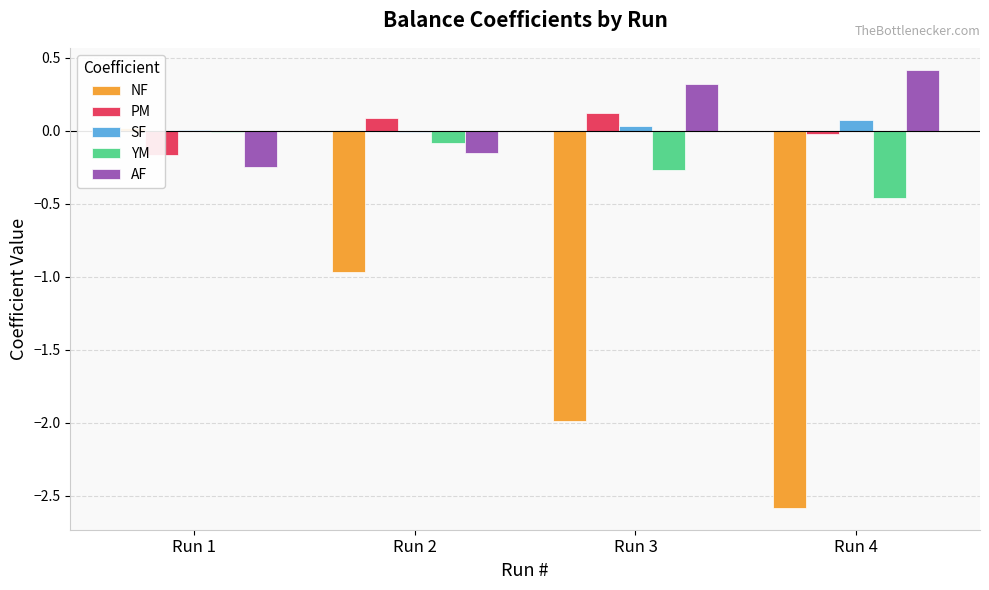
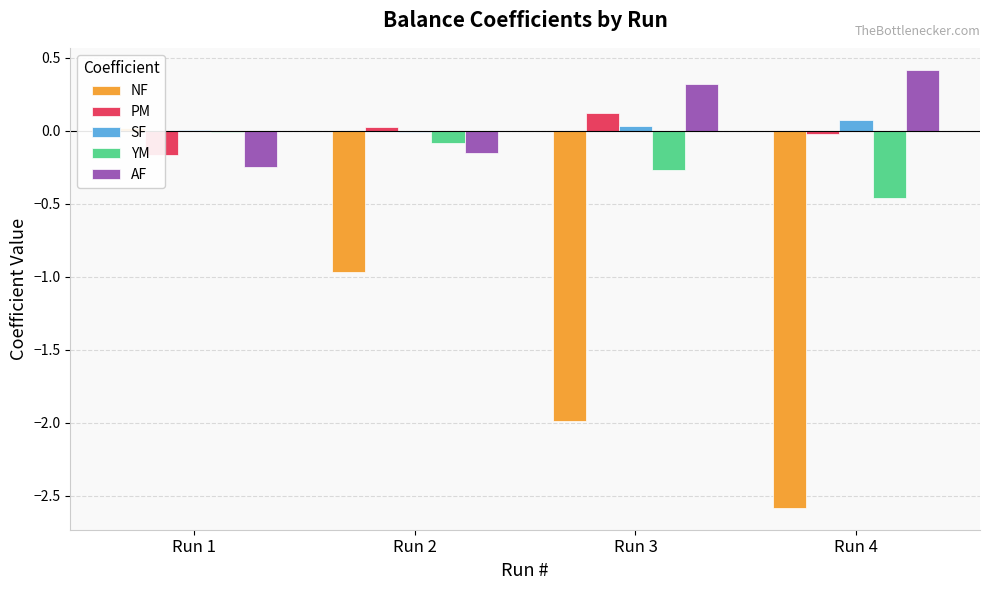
  {
    "NF": {
      "Run 2": -0.97,
      "Run 3": -1.99,
      "Run 4": -2.58
    },
    "PM": {
-     "Run 2": 0.09,
+     "Run 2": 0.02,
      "Run 3": 0.12,
      "Run 4": -0.03
    },
    "SF": {
      "Run 3": 0.03,
      "Run 4": 0.07
    },
    "YM": {
      "Run 2": -0.09,
      "Run 3": -0.27,
      "Run 4": -0.46
    },
    "AF": {
      "Run 1": -0.25,
      "Run 2": -0.15,
      "Run 3": 0.32,
      "Run 4": 0.42
    }
  }
